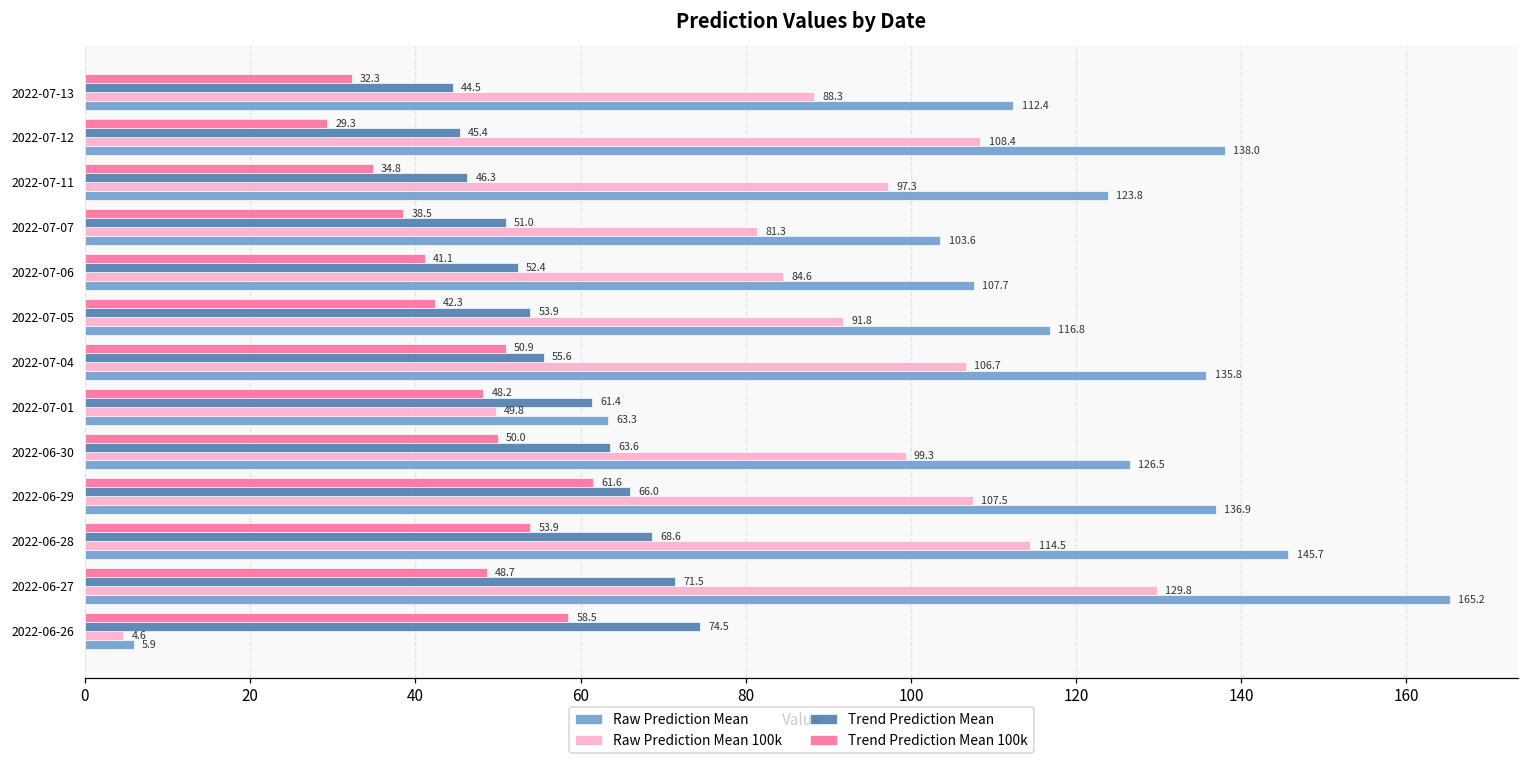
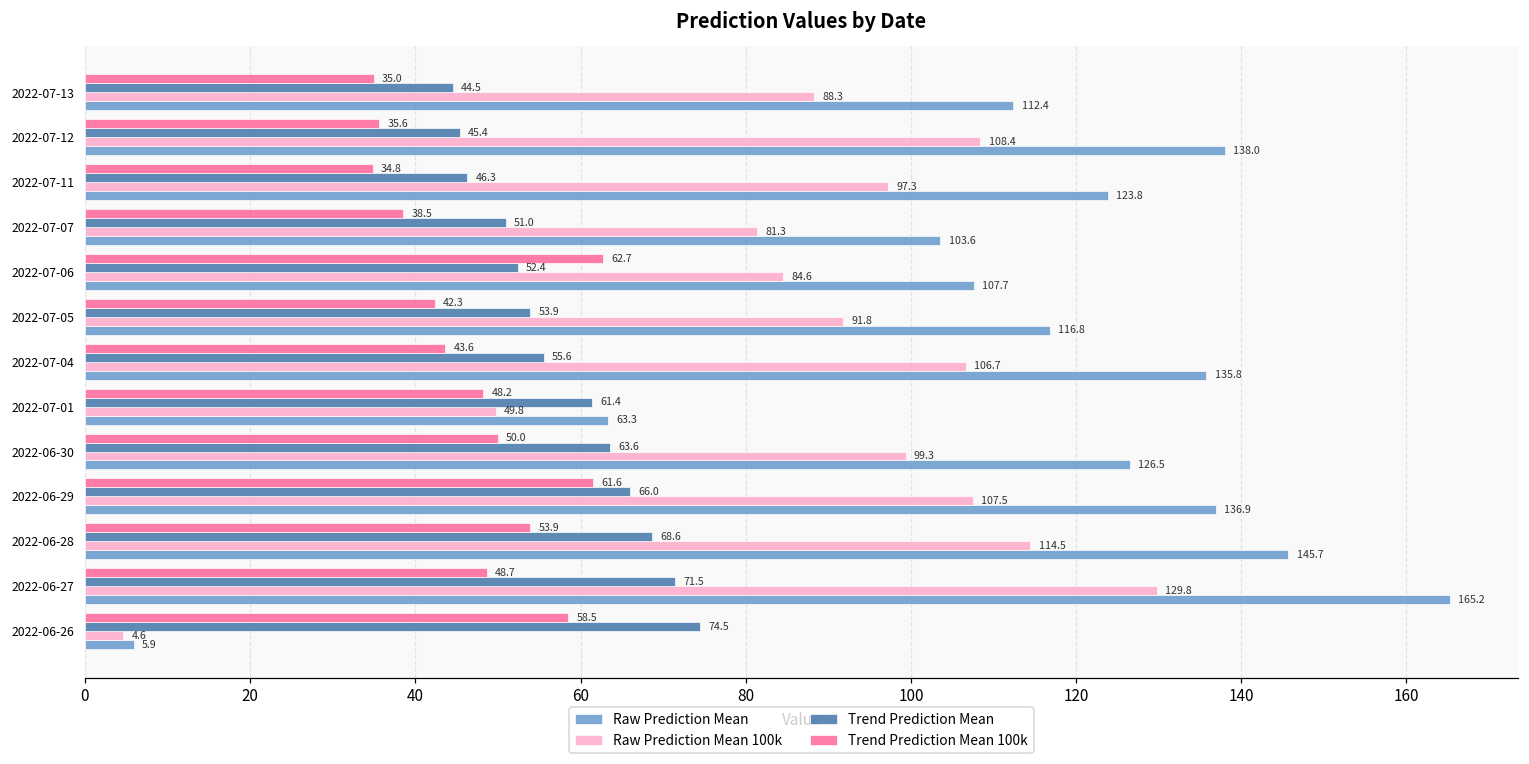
  {
    "Raw Prediction Mean 100k": {
      "2022-07-13": 88.3,
      "2022-07-12": 108.4,
      "2022-07-11": 97.3,
      "2022-07-07": 81.3,
      "2022-07-06": 84.6,
      "2022-07-05": 91.8,
      "2022-07-04": 106.7,
      "2022-07-01": 49.8,
      "2022-06-30": 99.3,
      "2022-06-29": 107.5,
      "2022-06-28": 114.5,
      "2022-06-27": 129.8,
      "2022-06-26": 4.6
    },
    "Trend Prediction Mean 100k": {
-     "2022-07-13": 32.3,
-     "2022-07-12": 29.3,
+     "2022-07-13": 35.0,
+     "2022-07-12": 35.6,
      "2022-07-11": 34.8,
      "2022-07-07": 38.5,
-     "2022-07-06": 41.1,
+     "2022-07-06": 62.7,
      "2022-07-05": 42.3,
-     "2022-07-04": 50.9,
+     "2022-07-04": 43.6,
      "2022-07-01": 48.2,
      "2022-06-30": 50.0,
      "2022-06-29": 61.6,
      "2022-06-28": 53.9,
      "2022-06-27": 48.7,
      "2022-06-26": 58.5
    }
  }
